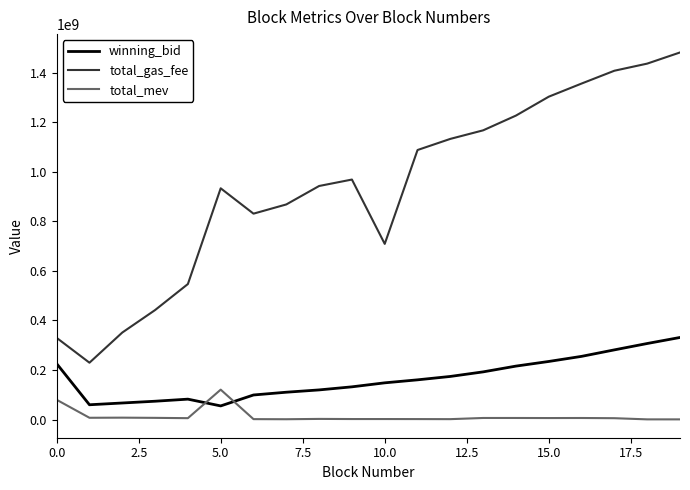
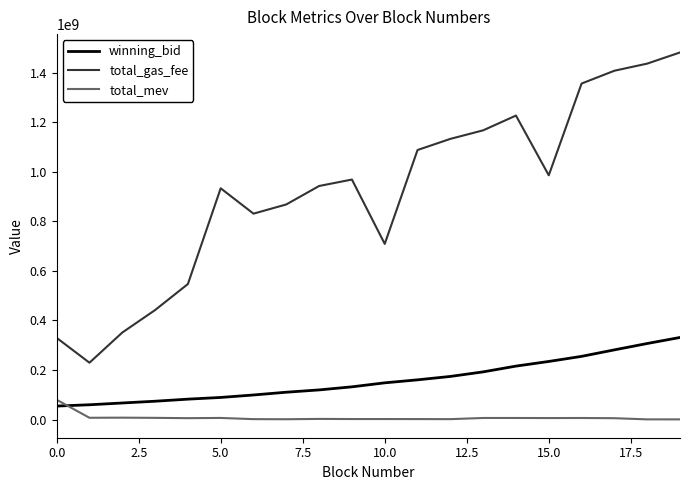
  {
    "winning_bid": {
-     "0.0": 230000000,
-     "5.0": 60000000,
+     "0.0": 50000000,
+     "5.0": 90000000,
      "10.0": 150000000,
      "15.0": 230000000
    },
    "total_gas_fee": {
      "0.0": 330000000,
      "5.0": 930000000,
      "10.0": 710000000,
-     "15.0": 1300000000
+     "15.0": 990000000
    },
    "total_mev": {
      "0.0": 80000000,
-     "5.0": 120000000,
+     "5.0": 10000000,
      "10.0": 0,
      "15.0": 10000000
    }
  }
